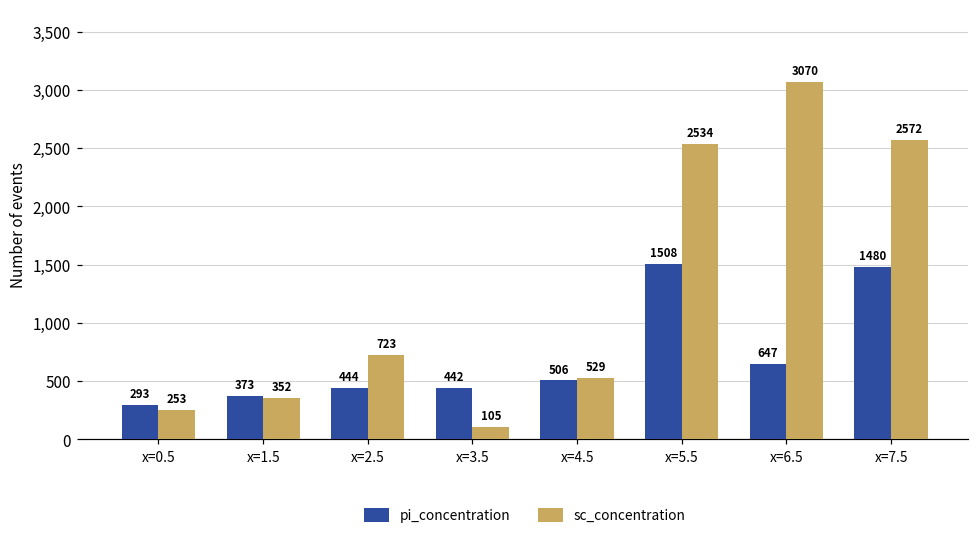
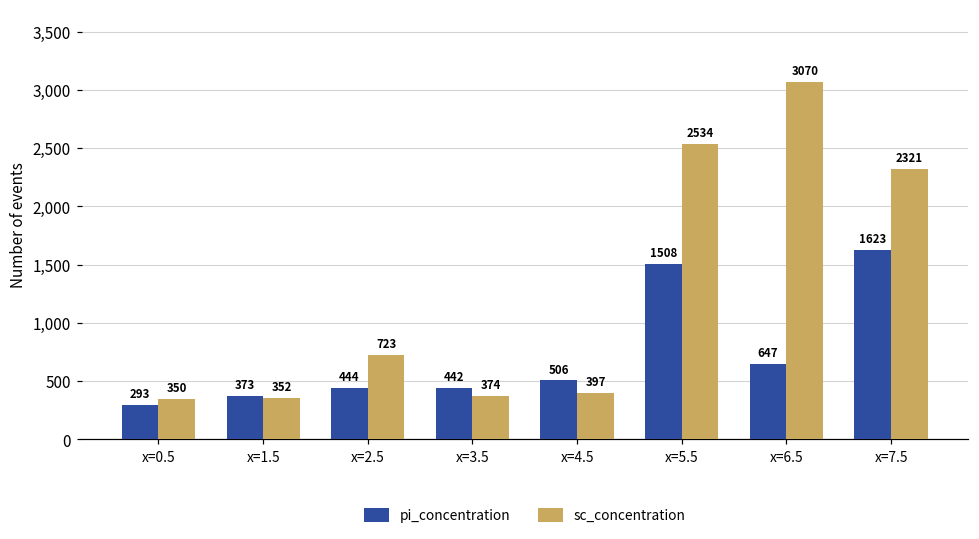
  {
    "pi_concentration": {
      "x=0.5": 293,
      "x=1.5": 373,
      "x=2.5": 444,
      "x=3.5": 442,
      "x=4.5": 506,
      "x=5.5": 1508,
      "x=6.5": 647,
-     "x=7.5": 1480
+     "x=7.5": 1623
    },
    "sc_concentration": {
-     "x=0.5": 253,
+     "x=0.5": 350,
      "x=1.5": 352,
      "x=2.5": 723,
-     "x=3.5": 105,
-     "x=4.5": 529,
+     "x=3.5": 374,
+     "x=4.5": 397,
      "x=5.5": 2534,
      "x=6.5": 3070,
-     "x=7.5": 2572
+     "x=7.5": 2321
    }
  }
